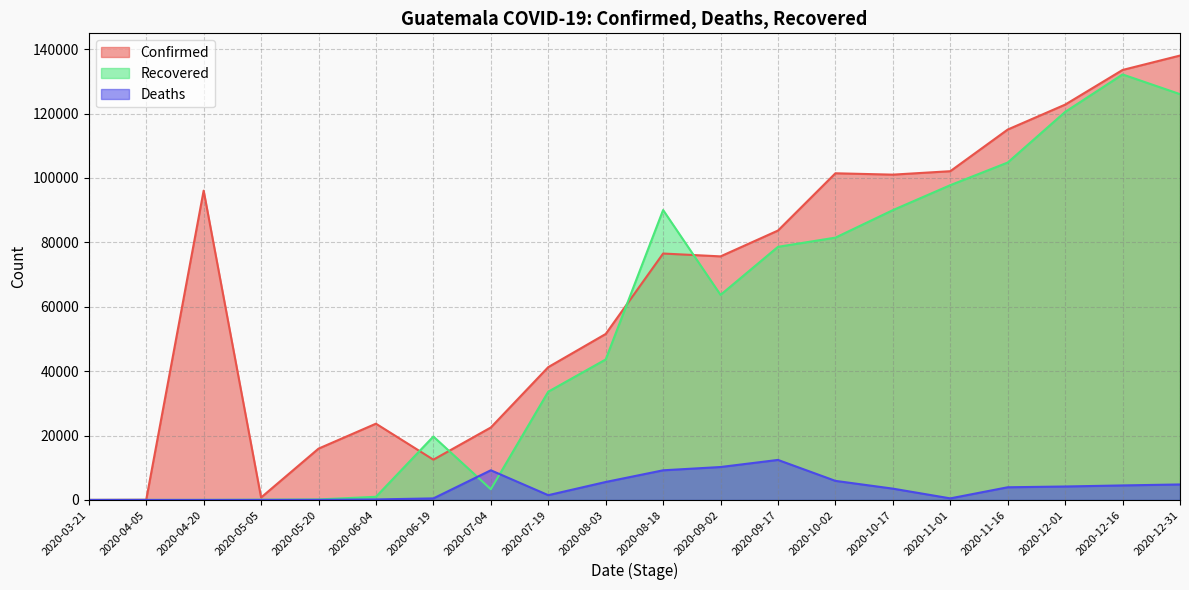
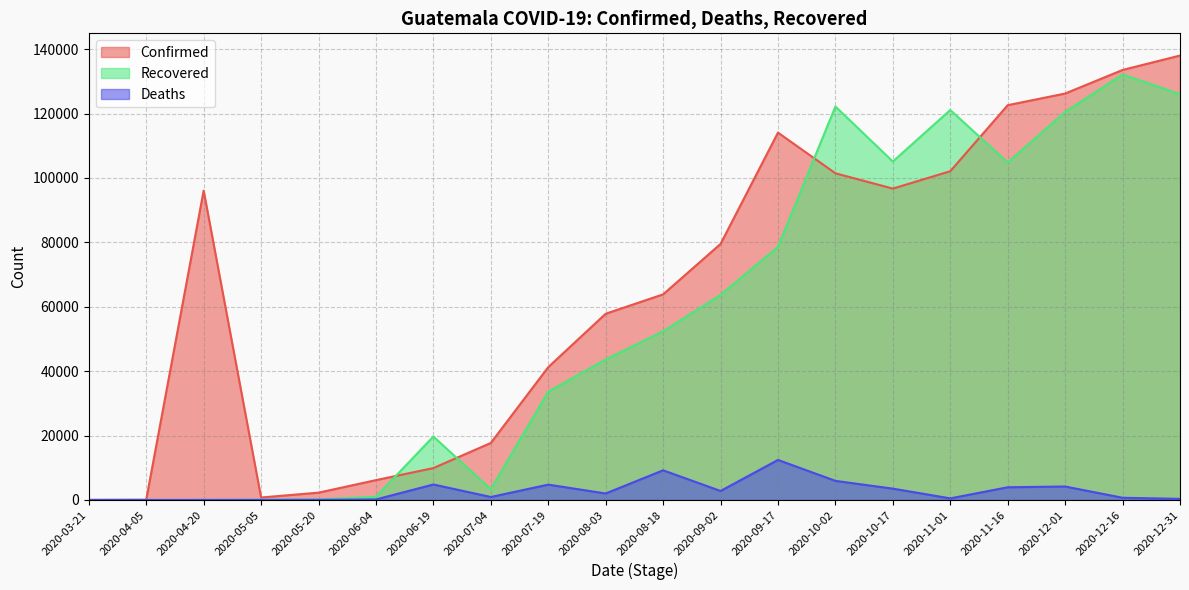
  {
    "Confirmed": {
      "2020-04-20": 96000,
-     "2020-05-20": 16000,
-     "2020-06-04": 24000,
-     "2020-06-19": 13000,
-     "2020-07-04": 23000,
+     "2020-05-20": 2000,
+     "2020-06-04": 6000,
+     "2020-06-19": 10000,
+     "2020-07-04": 18000,
      "2020-07-19": 41000,
-     "2020-08-03": 52000,
-     "2020-08-18": 77000,
-     "2020-09-02": 76000,
-     "2020-09-17": 84000,
+     "2020-08-03": 58000,
+     "2020-08-18": 64000,
+     "2020-09-02": 80000,
+     "2020-09-17": 114000,
      "2020-10-02": 101000,
-     "2020-10-17": 101000,
+     "2020-10-17": 97000,
      "2020-11-01": 102000,
-     "2020-11-16": 115000,
-     "2020-12-01": 123000,
+     "2020-11-16": 123000,
+     "2020-12-01": 126000,
      "2020-12-16": 134000,
      "2020-12-31": 138000
    },
    "Recovered": {
      "2020-06-04": 1000,
      "2020-06-19": 20000,
      "2020-07-04": 3000,
      "2020-07-19": 34000,
      "2020-08-03": 44000,
-     "2020-08-18": 90000,
+     "2020-08-18": 52000,
      "2020-09-02": 64000,
      "2020-09-17": 79000,
-     "2020-10-02": 81000,
-     "2020-10-17": 90000,
-     "2020-11-01": 98000,
+     "2020-10-02": 122000,
+     "2020-10-17": 105000,
+     "2020-11-01": 121000,
      "2020-11-16": 105000,
      "2020-12-01": 121000,
      "2020-12-16": 132000,
      "2020-12-31": 126000
    },
    "Deaths": {
      "2020-06-04": 0,
-     "2020-06-19": 0,
-     "2020-07-04": 9000,
-     "2020-07-19": 1000,
-     "2020-08-03": 6000,
+     "2020-06-19": 5000,
+     "2020-07-04": 1000,
+     "2020-07-19": 5000,
+     "2020-08-03": 2000,
      "2020-08-18": 9000,
-     "2020-09-02": 10000,
+     "2020-09-02": 3000,
      "2020-09-17": 12000,
      "2020-10-02": 6000,
      "2020-10-17": 4000,
      "2020-11-01": 0,
      "2020-11-16": 4000,
      "2020-12-01": 4000,
-     "2020-12-16": 5000,
-     "2020-12-31": 5000
+     "2020-12-16": 1000,
+     "2020-12-31": 0
    }
  }
